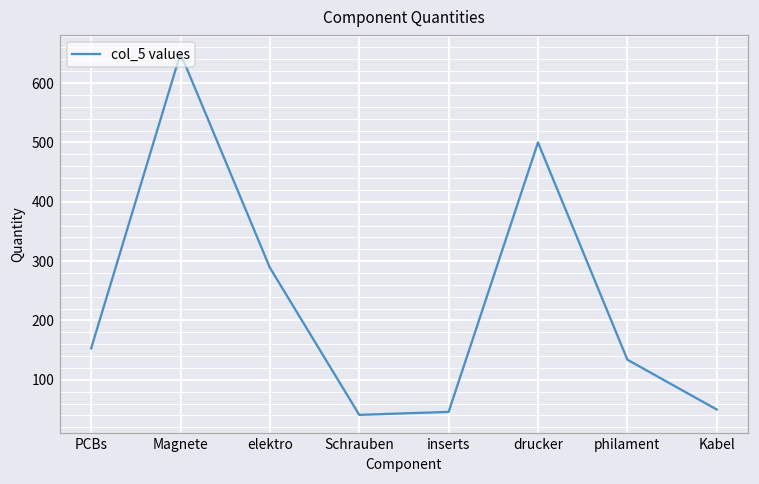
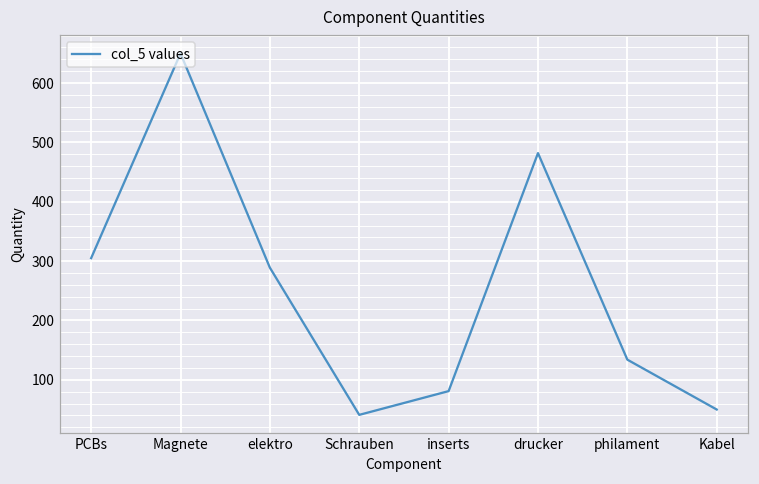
  {
-   "PCBs": 150,
+   "PCBs": 310,
    "elektro": 290,
    "Schrauben": 40,
-   "inserts": 50,
-   "drucker": 500,
+   "inserts": 80,
+   "drucker": 480,
    "philament": 130,
    "Kabel": 50
  }
